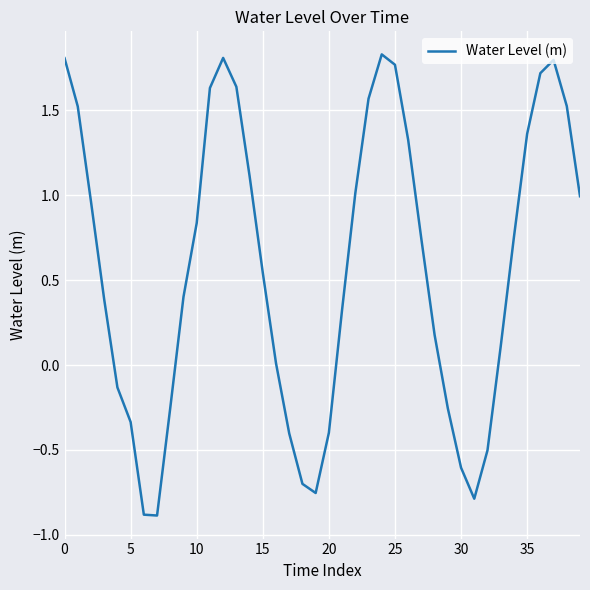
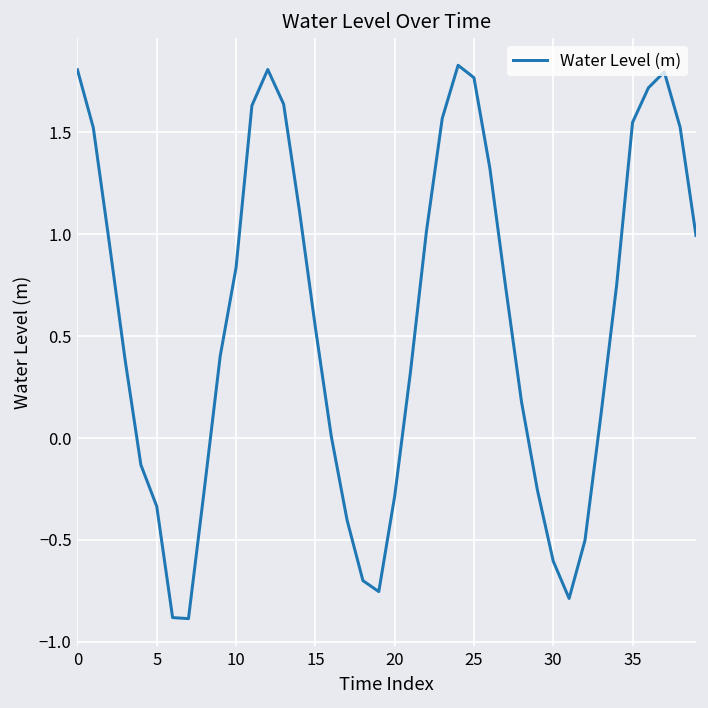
  {
    "0": 1.81,
    "5": -0.34,
    "10": 0.84,
    "15": 0.54,
-   "20": -0.40,
+   "20": -0.29,
    "25": 1.77,
    "30": -0.60,
-   "35": 1.36
+   "35": 1.55
  }
